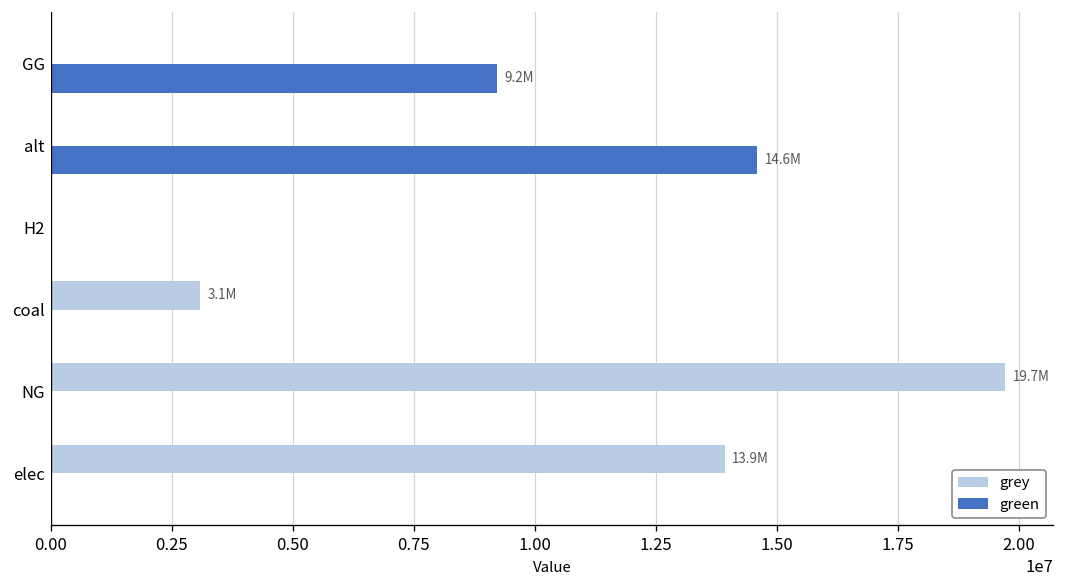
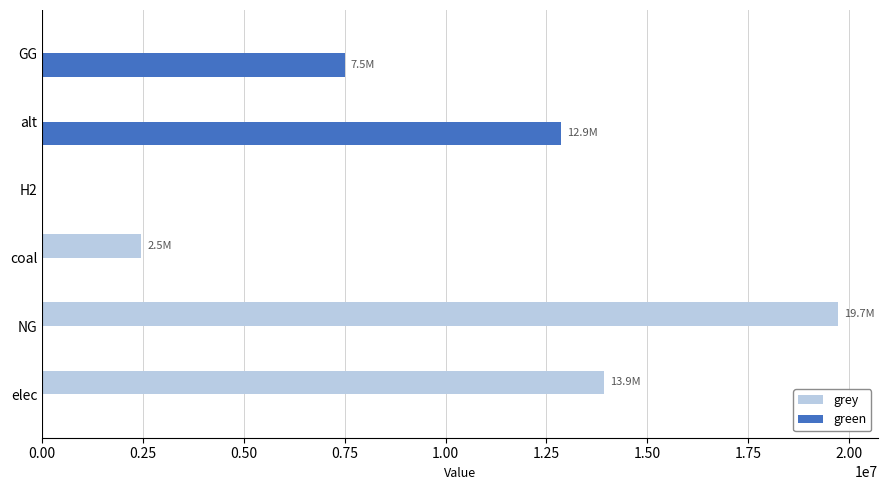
  {
    "grey": {
-     "coal": "3.1M",
+     "coal": "2.5M",
      "NG": "19.7M",
      "elec": "13.9M"
    },
    "green": {
-     "GG": "9.2M",
-     "alt": "14.6M"
+     "GG": "7.5M",
+     "alt": "12.9M"
    }
  }
